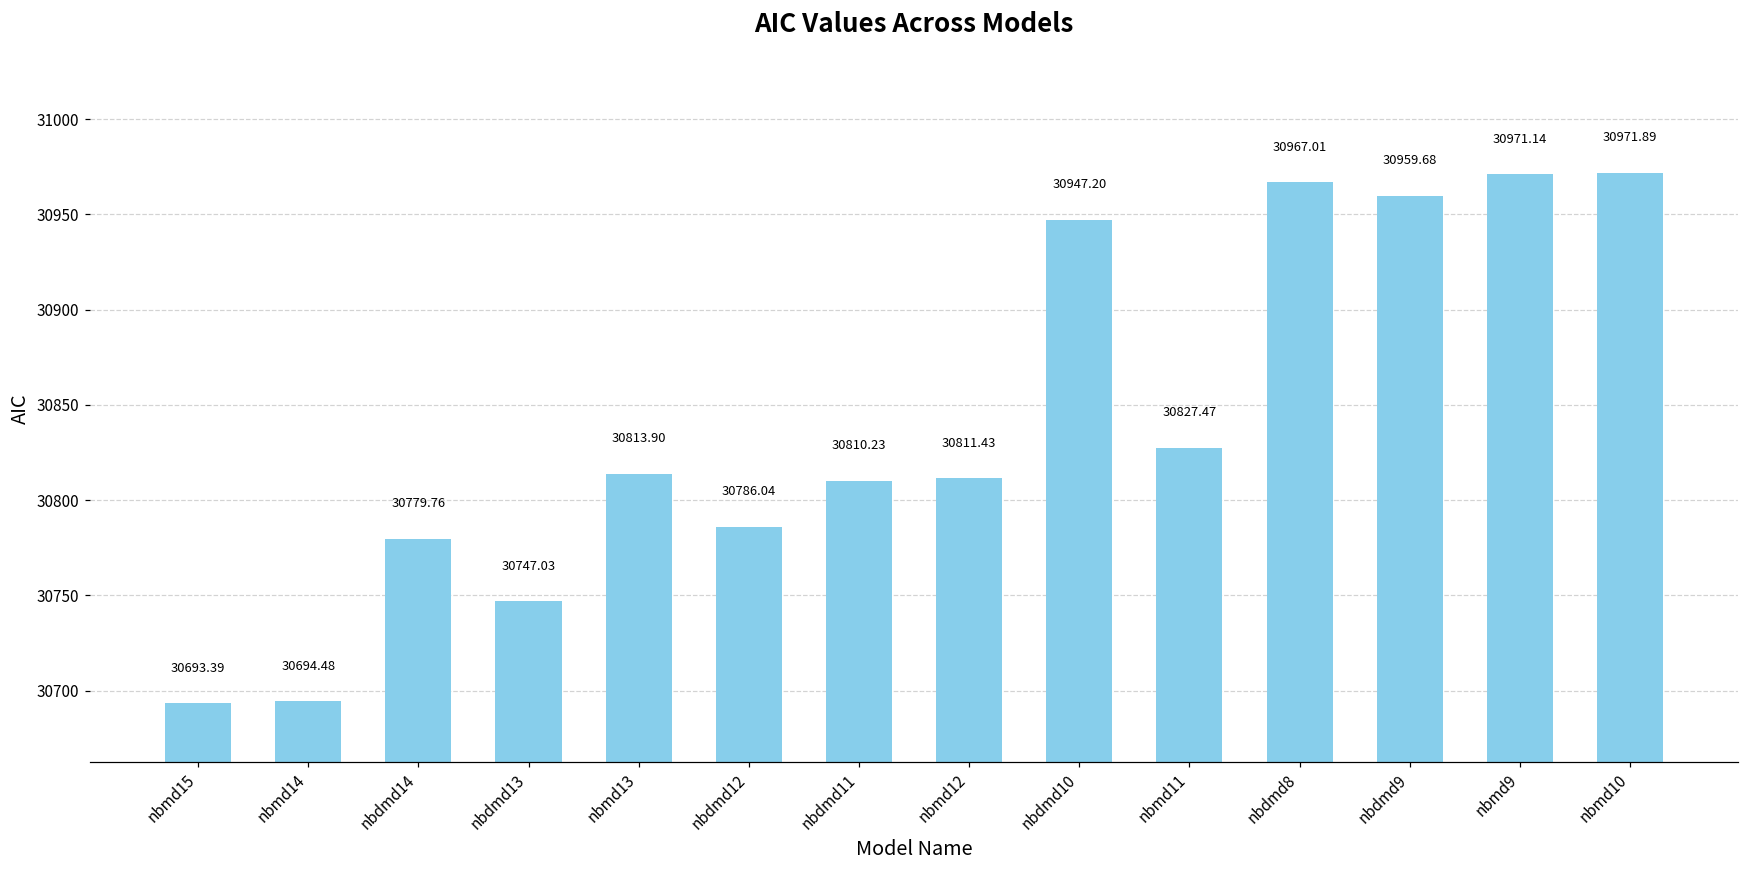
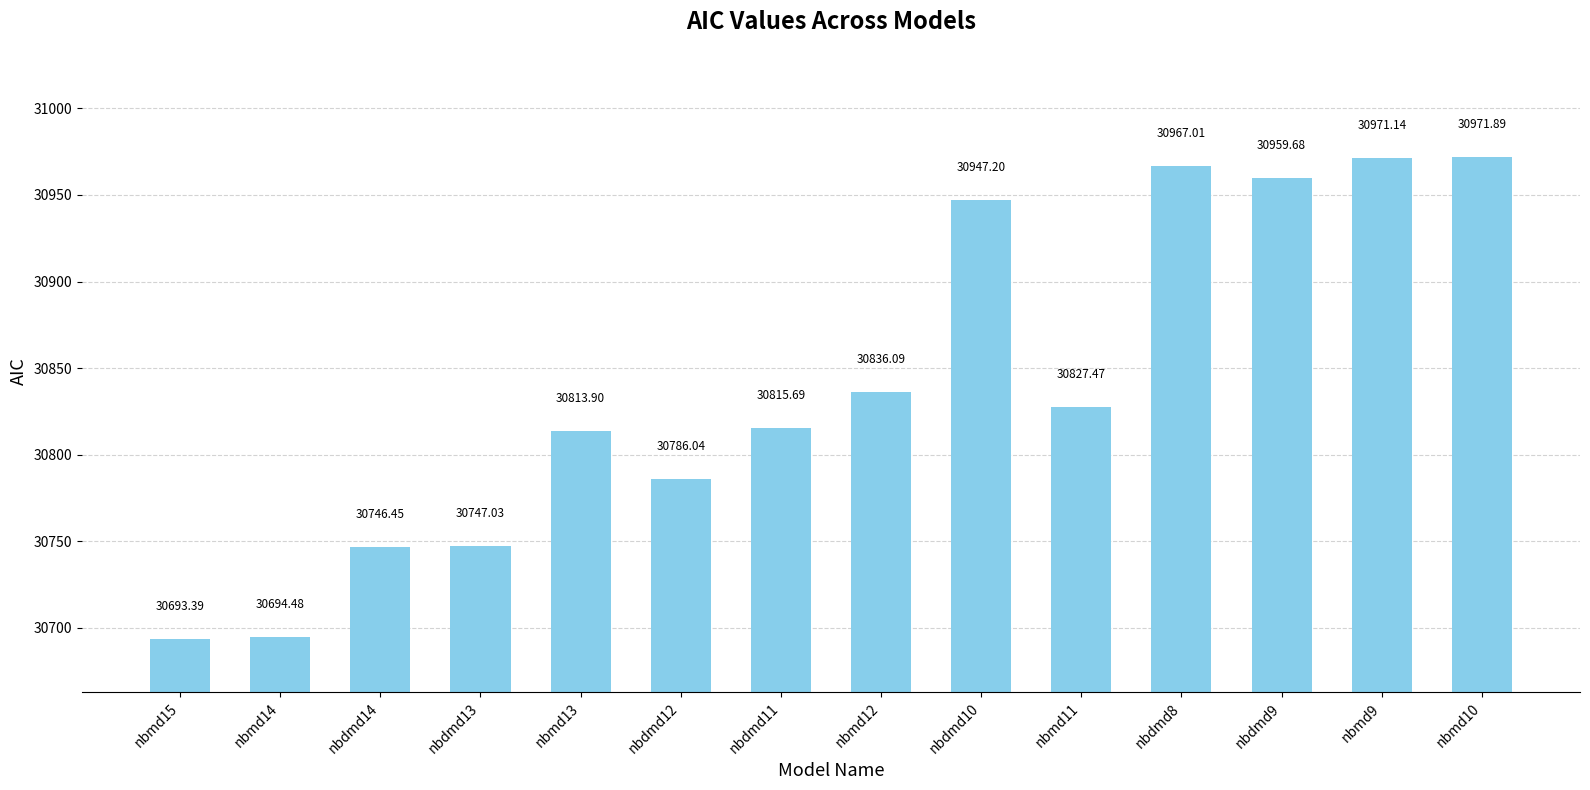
  {
-   "nbdmd14": 30779.76,
-   "nbdmd11": 30810.23,
-   "nbmd12": 30811.43
+   "nbdmd14": 30746.45,
+   "nbdmd11": 30815.69,
+   "nbmd12": 30836.09
  }
